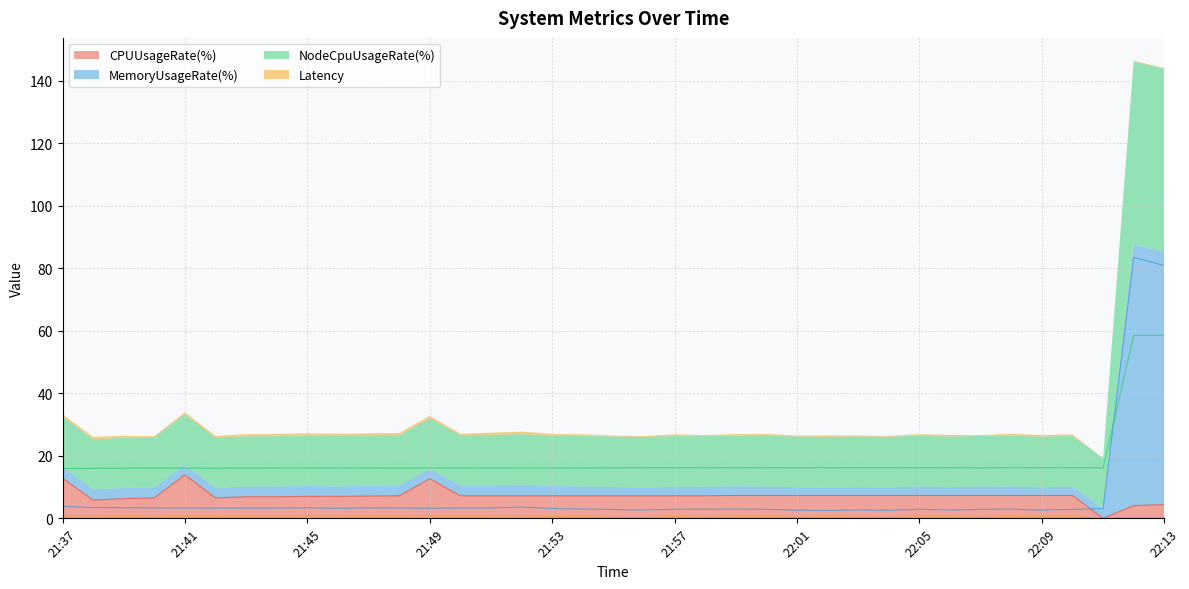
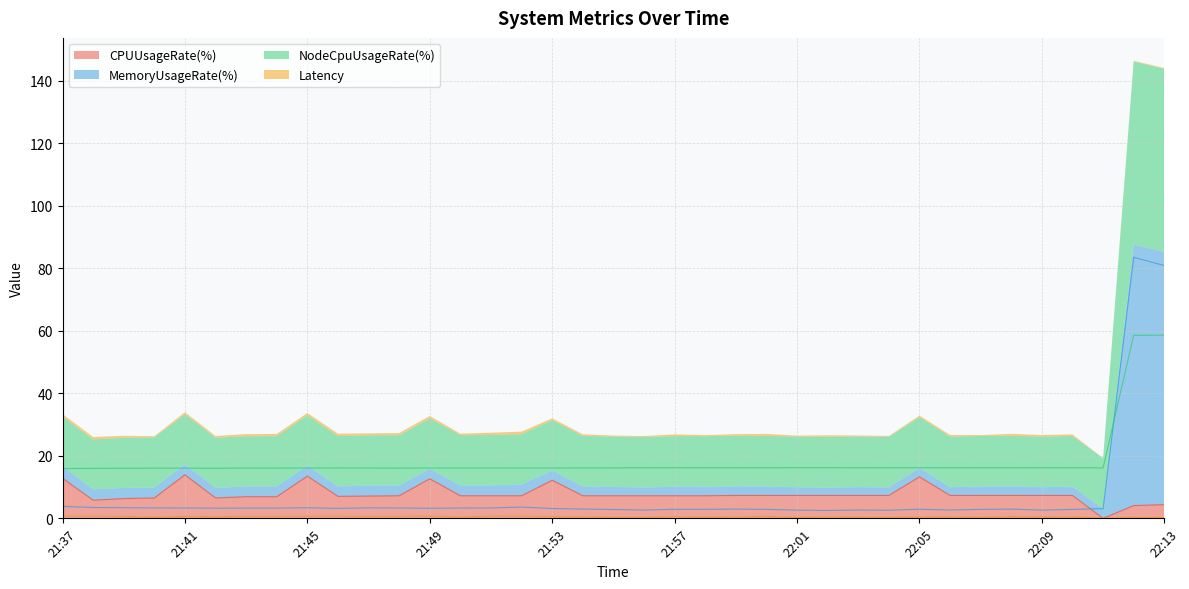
  {
    "CPUUsageRate(%)": {
      "21:37": 13,
      "21:41": 14,
-     "21:45": 7,
+     "21:45": 13,
      "21:49": 13,
-     "21:53": 7,
+     "21:53": 12,
      "21:57": 7,
      "22:01": 7,
-     "22:05": 7,
+     "22:05": 13,
      "22:09": 7,
      "22:13": 4
    }
  }
